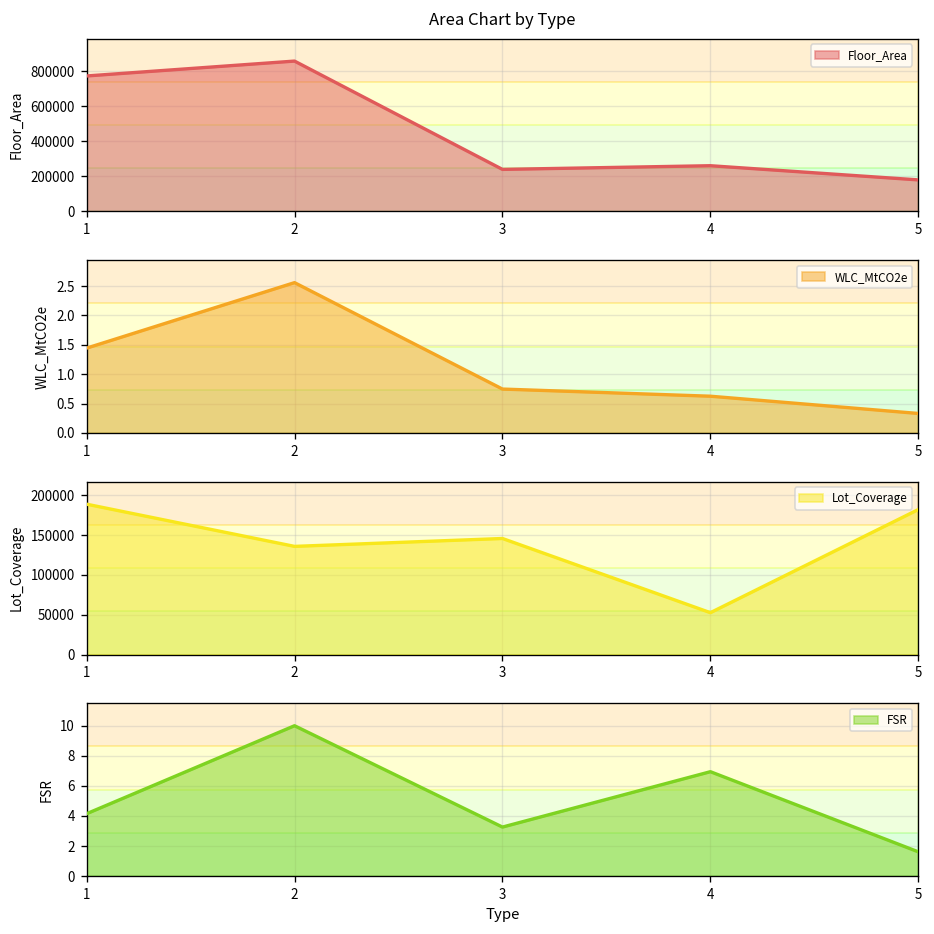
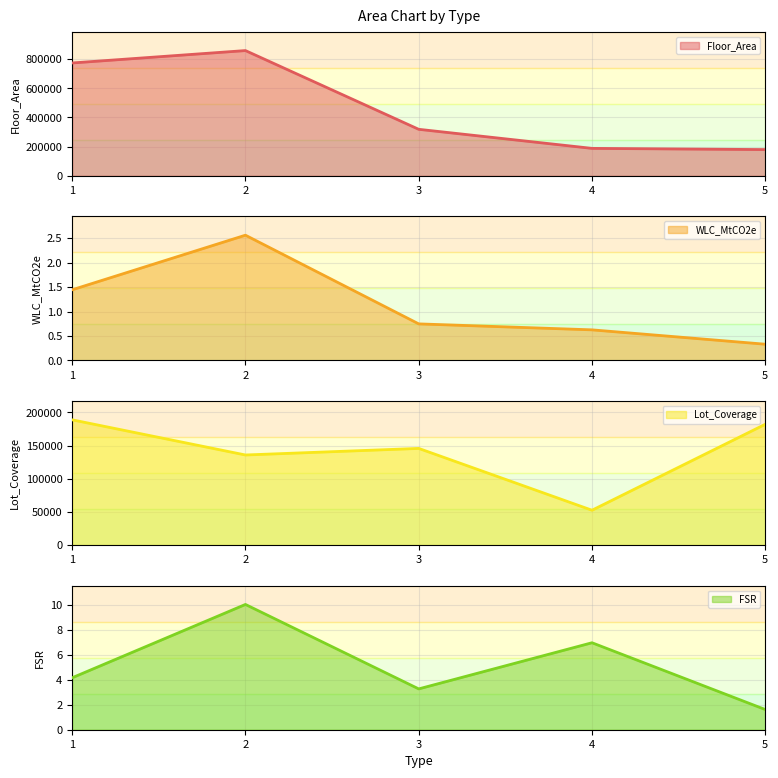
  {
    "Area Chart by Type": {
      "1": 770000,
      "2": 860000,
-     "3": 240000,
-     "4": 260000,
+     "3": 320000,
+     "4": 190000,
      "5": 180000
    }
  }
